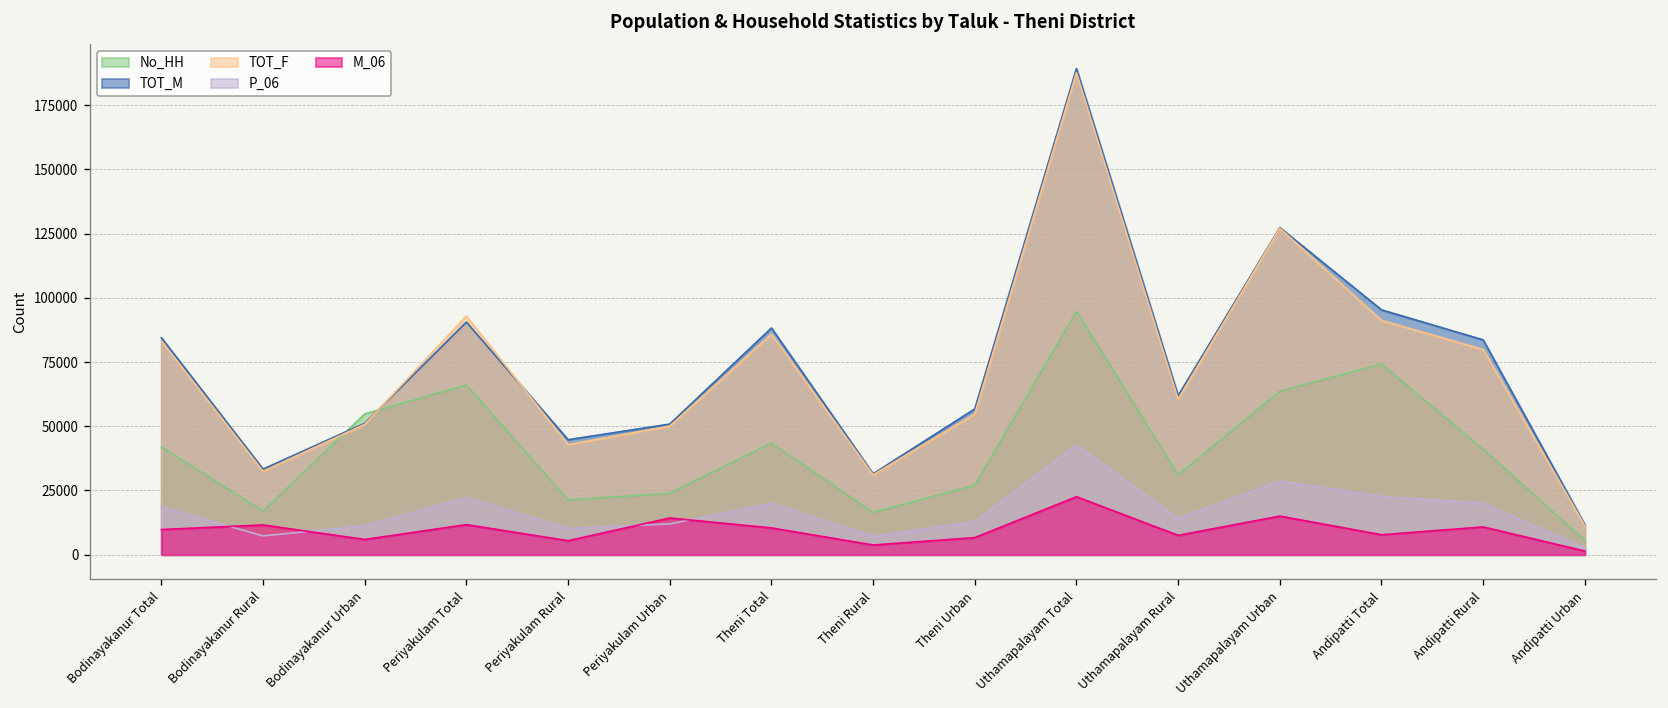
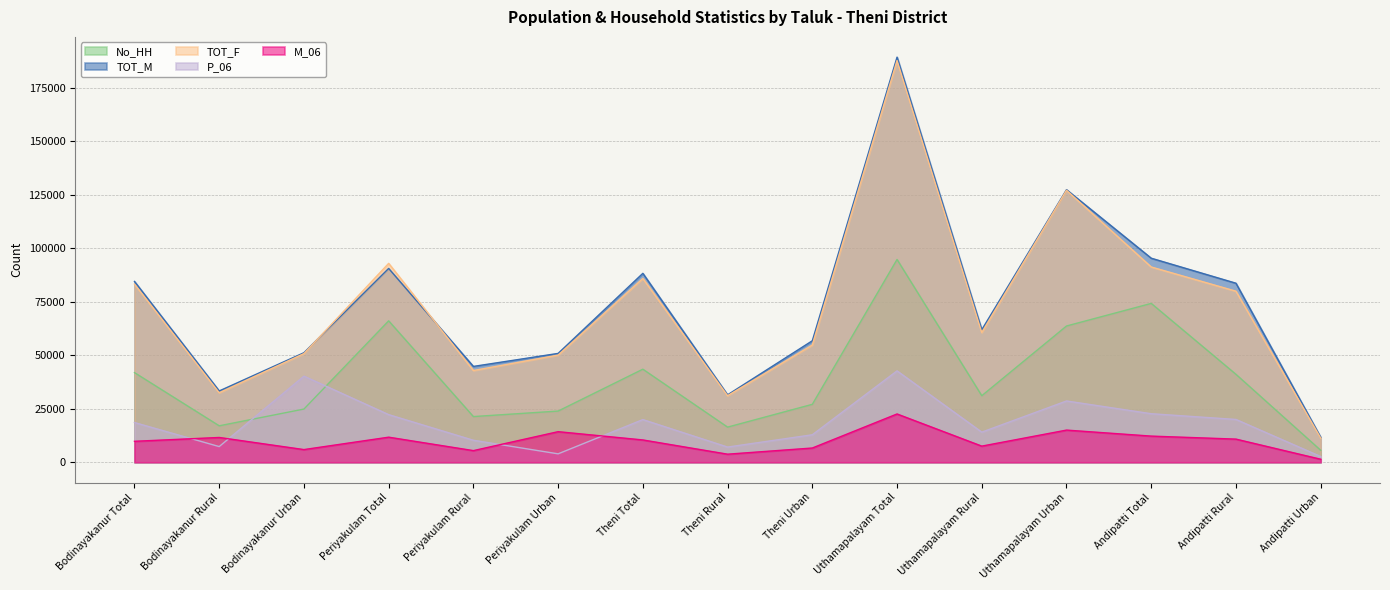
  {
    "No_HH": {
      "Bodinayakanur Total": 42000,
      "Bodinayakanur Rural": 17000,
-     "Bodinayakanur Urban": 55000,
+     "Bodinayakanur Urban": 25000,
      "Periyakulam Total": 66000,
      "Periyakulam Rural": 21000,
      "Periyakulam Urban": 24000,
      "Theni Total": 43000,
      "Theni Rural": 16000,
      "Theni Urban": 27000,
      "Uthamapalayam Total": 95000,
      "Uthamapalayam Rural": 31000,
      "Uthamapalayam Urban": 64000,
      "Andipatti Total": 74000,
      "Andipatti Rural": 41000,
      "Andipatti Urban": 6000
    },
    "TOT_M": {
      "Bodinayakanur Total": 84000,
      "Periyakulam Total": 91000,
      "Periyakulam Rural": 45000,
      "Theni Total": 88000,
      "Theni Urban": 57000,
      "Uthamapalayam Total": 189000,
      "Uthamapalayam Rural": 62000,
      "Andipatti Total": 95000,
      "Andipatti Rural": 84000
    },
    "TOT_F": {
      "Bodinayakanur Total": 83000,
      "Periyakulam Total": 93000,
      "Periyakulam Rural": 43000,
      "Theni Total": 86000,
      "Theni Urban": 55000,
      "Uthamapalayam Total": 188000,
      "Uthamapalayam Rural": 61000,
      "Andipatti Total": 91000,
      "Andipatti Rural": 80000
    },
    "P_06": {
      "Bodinayakanur Total": 19000,
      "Bodinayakanur Rural": 7000,
-     "Bodinayakanur Urban": 11000,
+     "Bodinayakanur Urban": 40000,
      "Periyakulam Total": 22000,
      "Periyakulam Rural": 10000,
-     "Periyakulam Urban": 12000,
+     "Periyakulam Urban": 4000,
      "Theni Total": 20000,
      "Theni Rural": 7000,
      "Theni Urban": 13000,
      "Uthamapalayam Total": 43000,
      "Uthamapalayam Rural": 14000,
      "Uthamapalayam Urban": 29000,
      "Andipatti Total": 23000,
      "Andipatti Rural": 20000,
      "Andipatti Urban": 3000
    },
    "M_06": {
      "Bodinayakanur Total": 10000,
      "Bodinayakanur Rural": 12000,
      "Bodinayakanur Urban": 6000,
      "Periyakulam Total": 12000,
      "Periyakulam Rural": 5000,
      "Periyakulam Urban": 14000,
      "Theni Total": 10000,
      "Theni Rural": 4000,
      "Theni Urban": 7000,
      "Uthamapalayam Total": 23000,
      "Uthamapalayam Rural": 8000,
      "Uthamapalayam Urban": 15000,
-     "Andipatti Total": 8000,
+     "Andipatti Total": 12000,
      "Andipatti Rural": 11000,
      "Andipatti Urban": 1000
    }
  }
